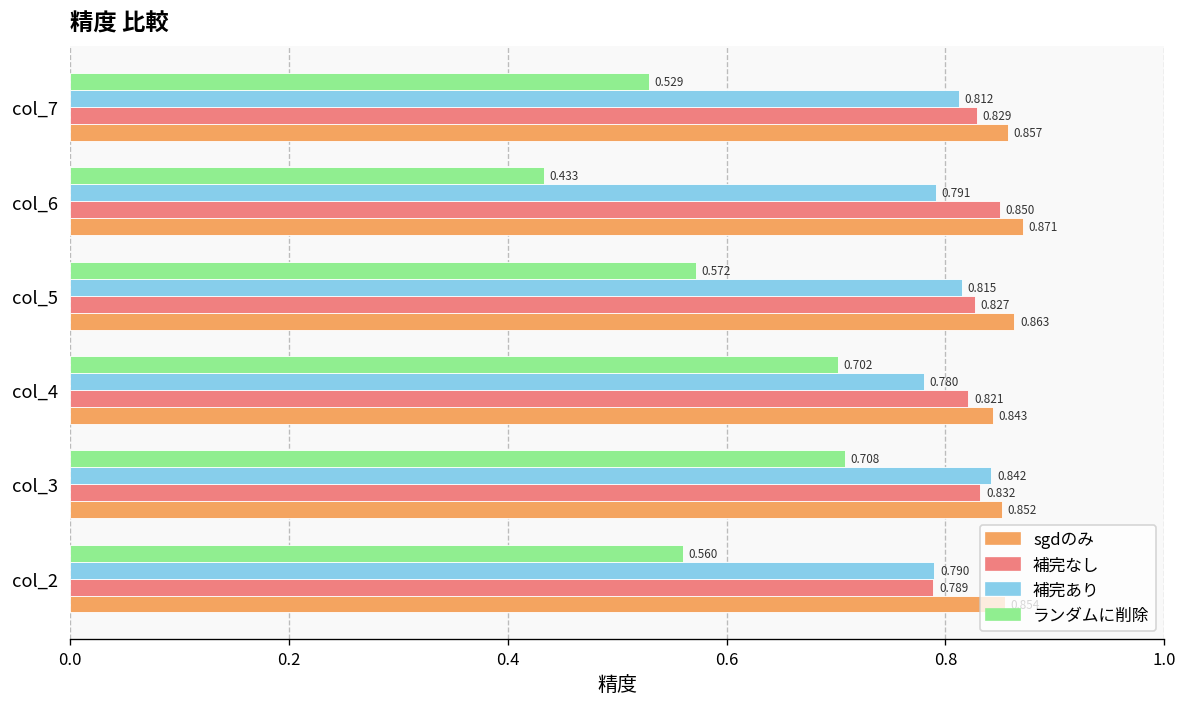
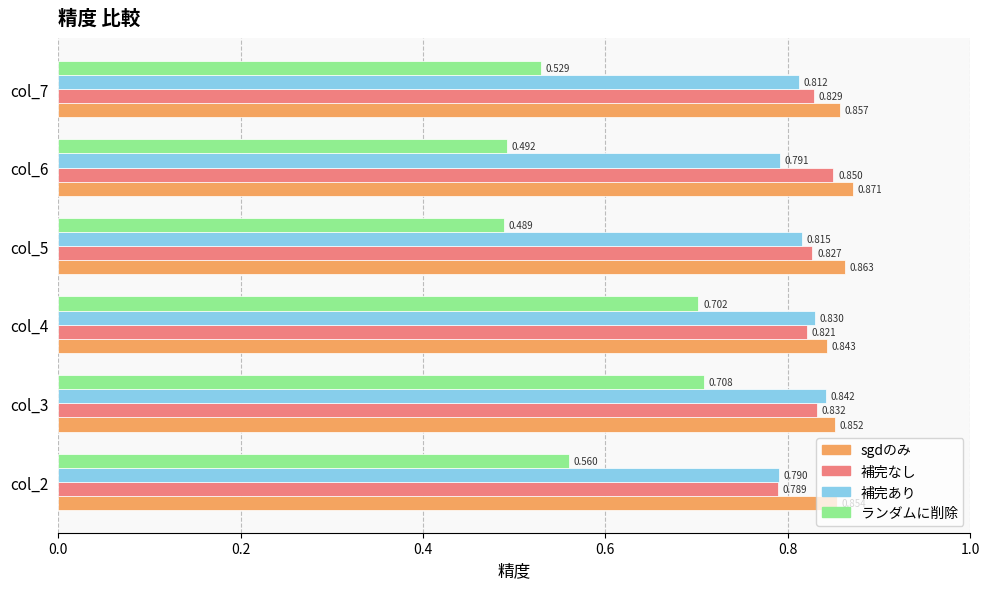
  {
    "補完あり": {
      "col_7": 0.812,
      "col_6": 0.791,
      "col_5": 0.815,
-     "col_4": 0.780,
+     "col_4": 0.830,
      "col_3": 0.842,
      "col_2": 0.790
    },
    "ランダムに削除": {
      "col_7": 0.529,
-     "col_6": 0.433,
-     "col_5": 0.572,
+     "col_6": 0.492,
+     "col_5": 0.489,
      "col_4": 0.702,
      "col_3": 0.708,
      "col_2": 0.560
    }
  }
